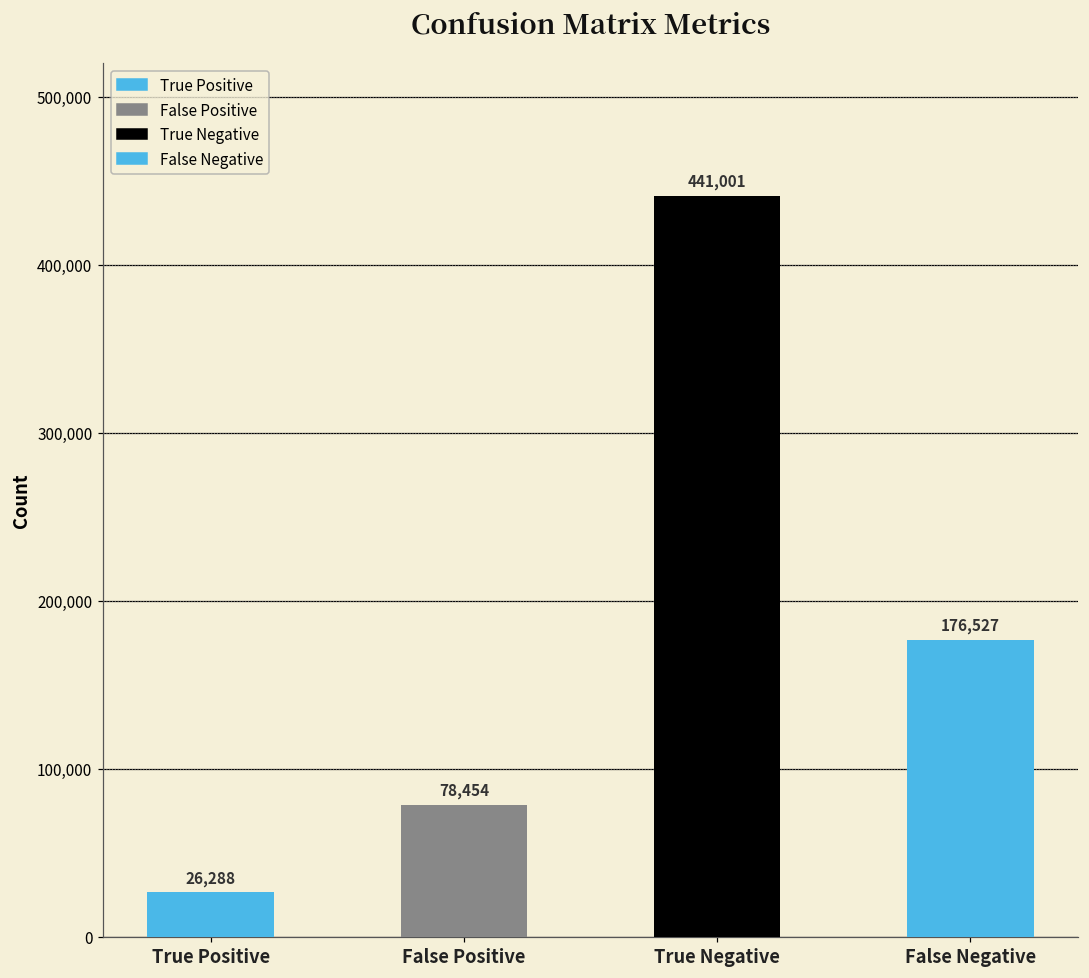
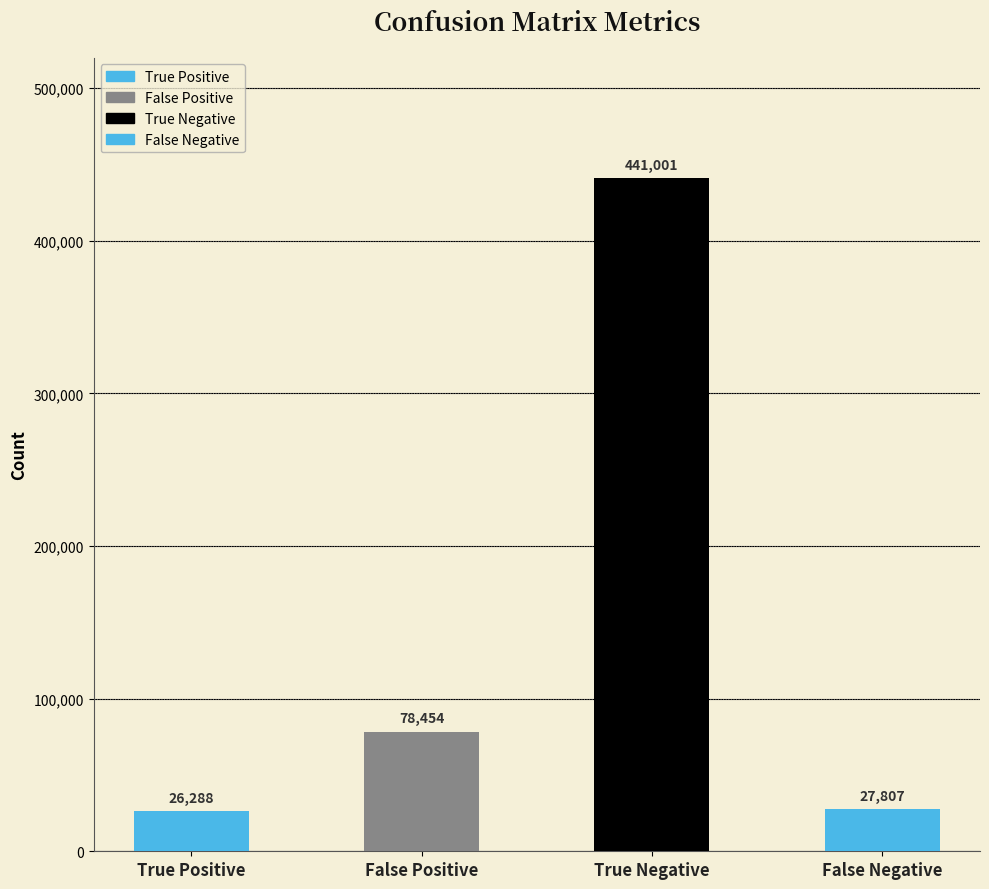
  {
    "True Positive": "26,288",
    "False Positive": "78,454",
    "True Negative": "441,001",
-   "False Negative": "176,527"
+   "False Negative": "27,807"
  }
